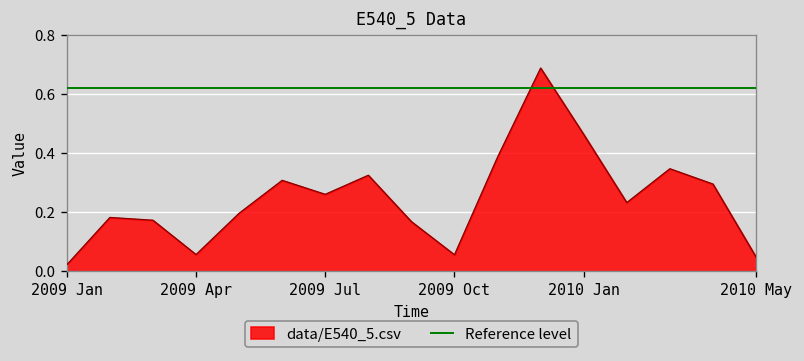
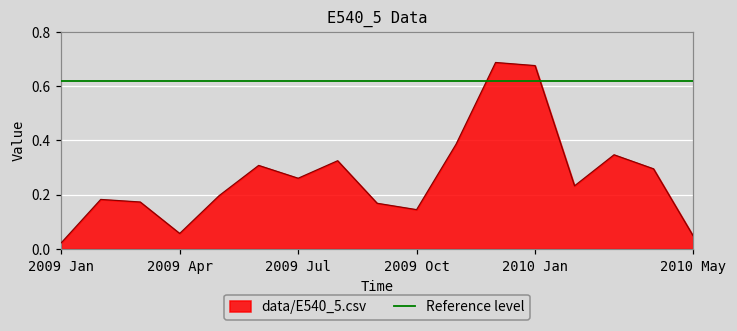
  {
    "2009 Jan": 0.02,
    "2009 Apr": 0.06,
    "2009 Jul": 0.26,
-   "2009 Oct": 0.06,
-   "2010 Jan": 0.46,
+   "2009 Oct": 0.14,
+   "2010 Jan": 0.68,
    "2010 May": 0.05
  }
